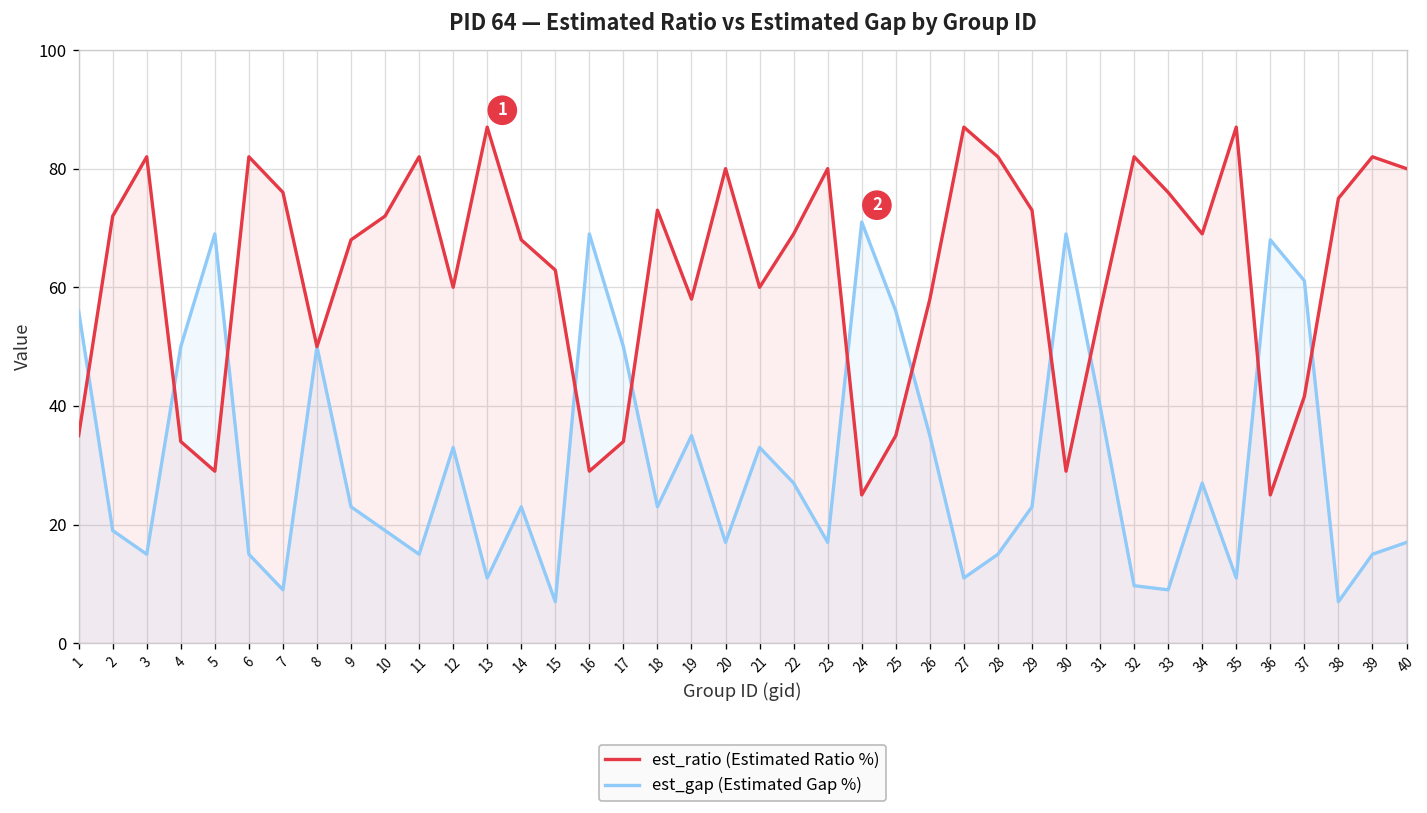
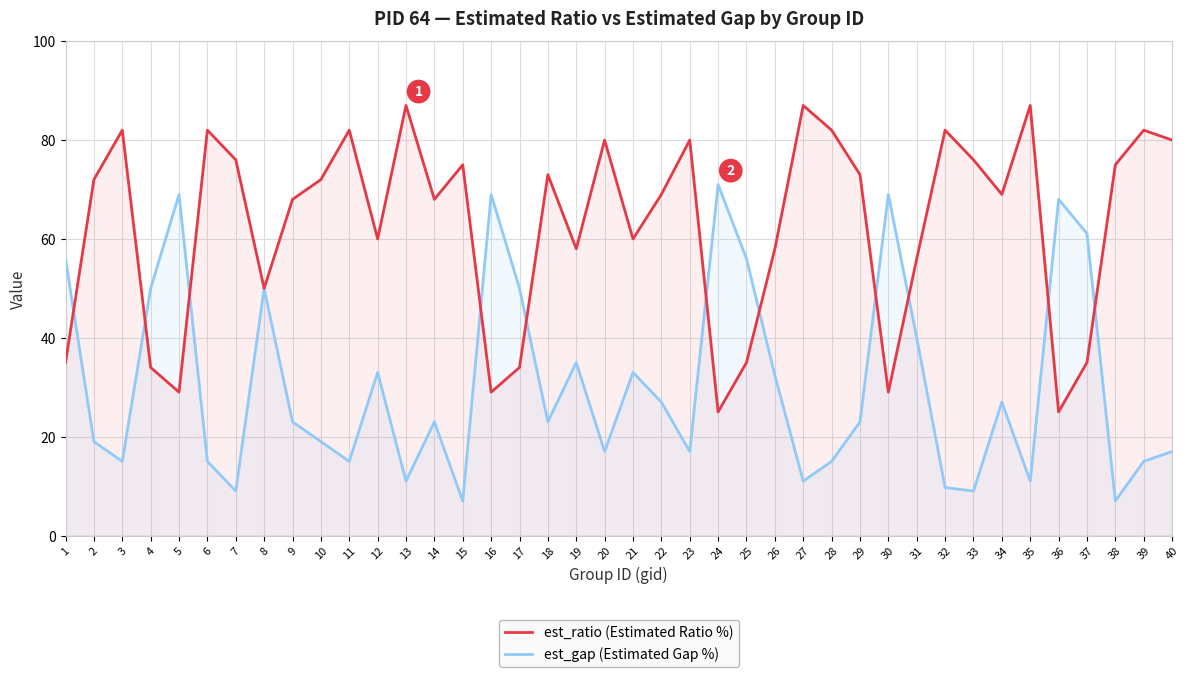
  {
    "est_ratio (Estimated Ratio %)": {
      "1": 35,
      "2": 72,
      "3": 82,
      "4": 34,
      "5": 29,
      "6": 82,
      "7": 76,
      "9": 68,
      "10": 72,
      "11": 82,
      "12": 60,
      "14": 68,
-     "15": 63,
+     "15": 75,
      "16": 29,
      "17": 34,
      "18": 73,
      "19": 58,
      "20": 80,
      "21": 60,
      "22": 69,
      "23": 80,
      "24": 25,
      "25": 35,
      "26": 58,
      "27": 87,
      "28": 82,
      "29": 73,
      "30": 29,
      "31": 56,
      "32": 82,
      "33": 76,
      "34": 69,
      "35": 87,
      "36": 25,
-     "37": 42,
+     "37": 35,
      "38": 75,
      "39": 82,
      "40": 80
    },
    "est_gap (Estimated Gap %)": {
      "1": 56,
      "2": 19,
      "3": 15,
      "4": 50,
      "5": 69,
      "6": 15,
      "7": 9,
      "9": 23,
      "10": 19,
      "11": 15,
      "12": 33,
      "13": 11,
      "14": 23,
      "15": 7,
      "16": 69,
      "17": 50,
      "18": 23,
      "19": 35,
      "20": 17,
      "21": 33,
      "22": 27,
      "23": 17,
      "25": 56,
-     "26": 35,
+     "26": 32,
      "27": 11,
      "28": 15,
      "29": 23,
      "30": 69,
      "31": 40,
      "32": 10,
      "33": 9,
      "34": 27,
      "35": 11,
      "36": 68,
      "37": 61,
      "38": 7,
      "39": 15,
      "40": 17
    }
  }
